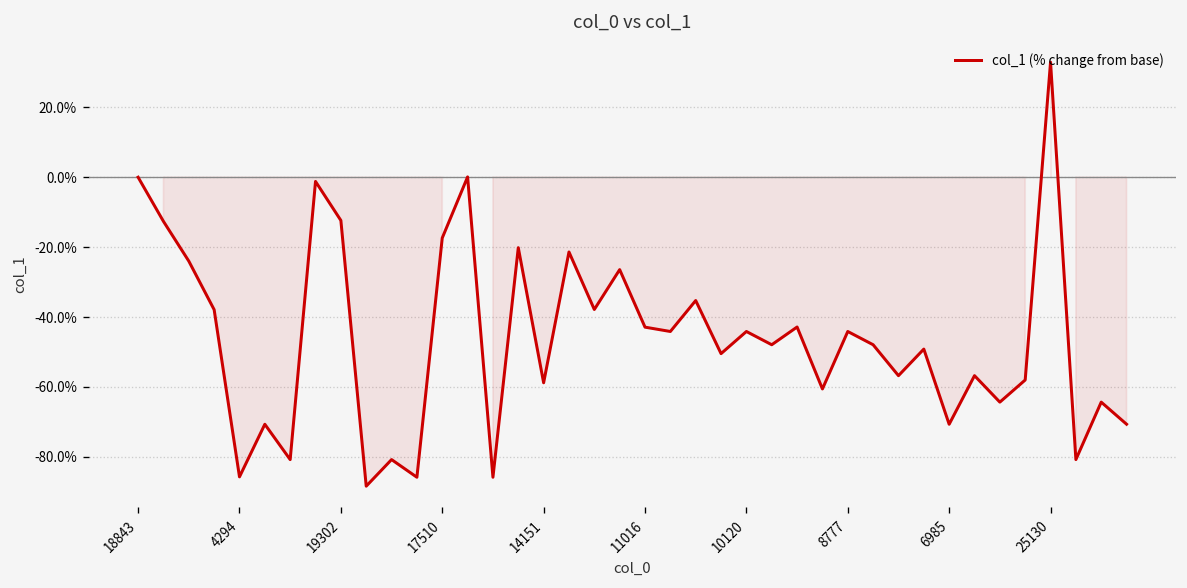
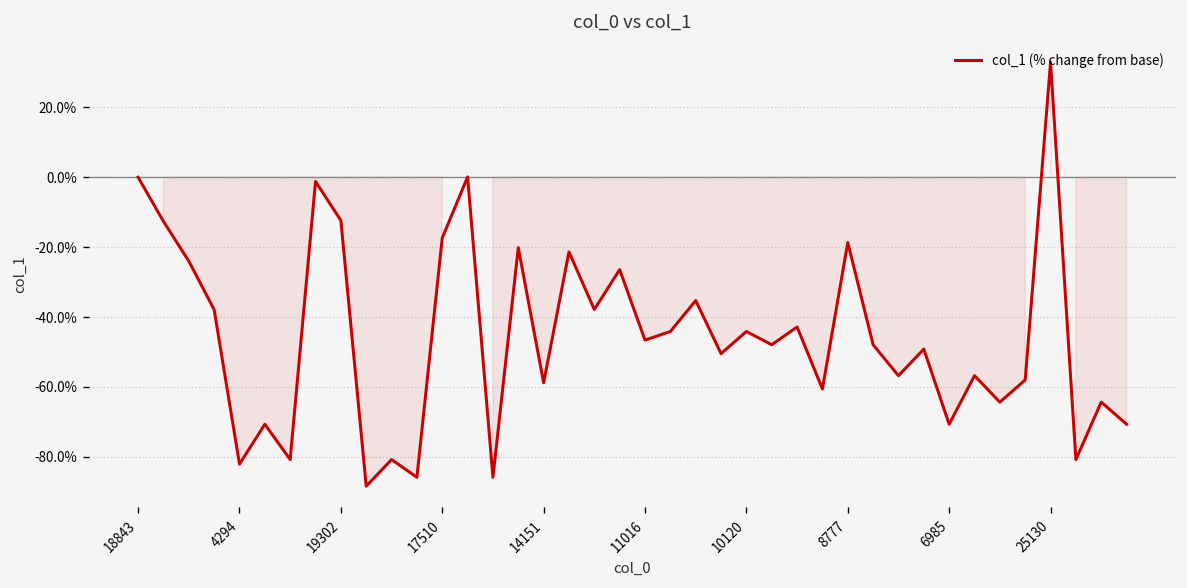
  {
    "18843": "0%",
-   "4294": "-86%",
+   "4294": "-82%",
    "19302": "-12%",
    "17510": "-17%",
    "14151": "-59%",
-   "11016": "-43%",
+   "11016": "-47%",
    "10120": "-44%",
-   "8777": "-44%",
+   "8777": "-19%",
    "6985": "-71%",
    "25130": "33%"
  }
